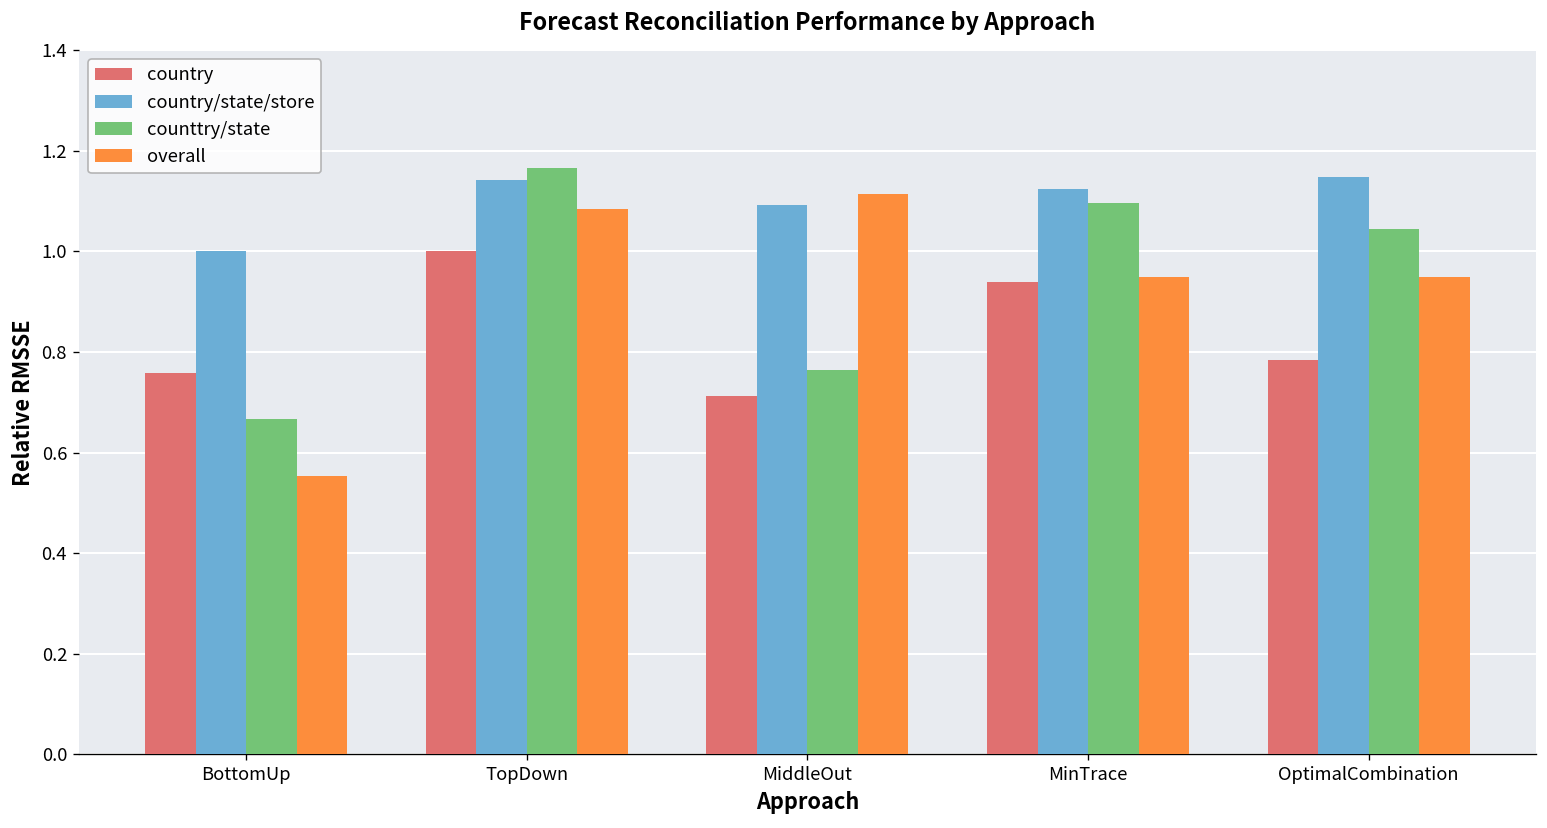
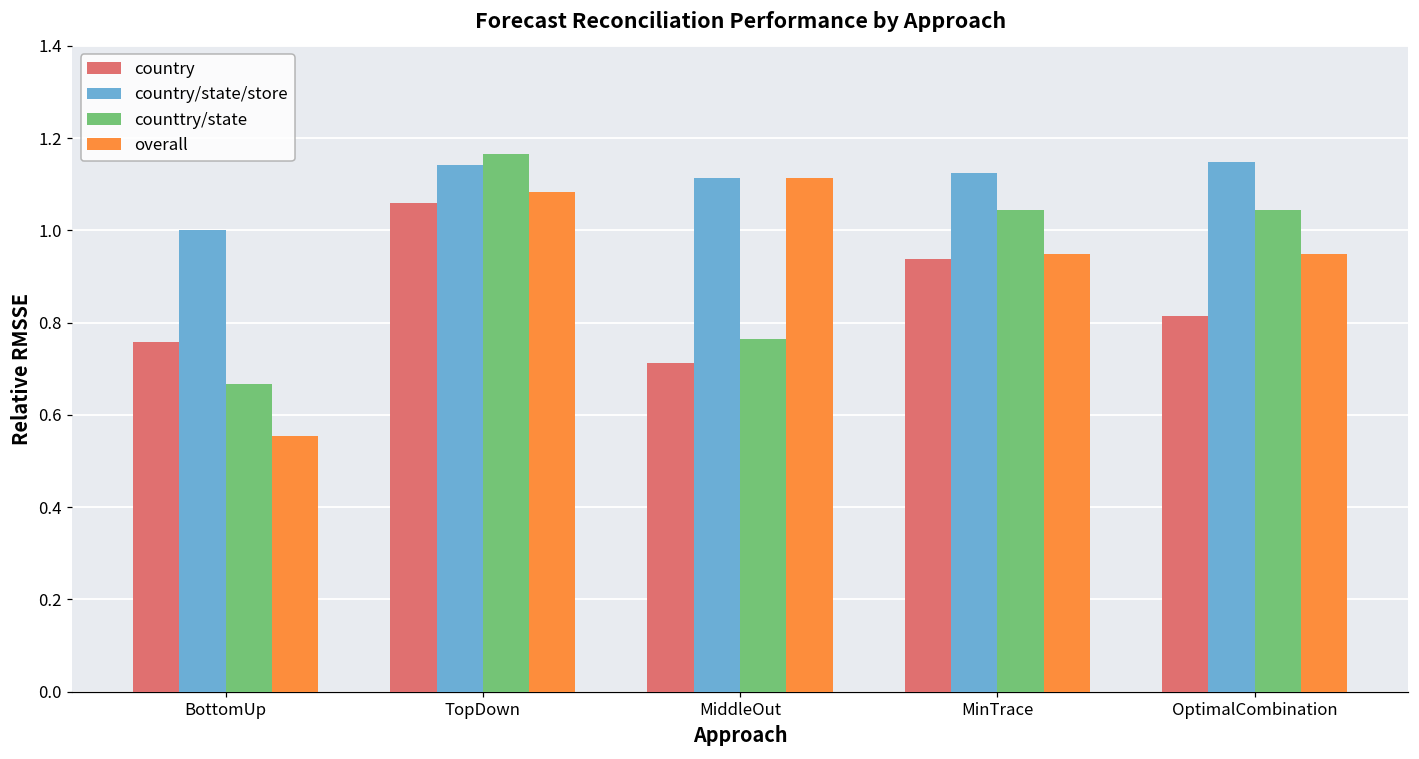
  {
    "country": {
      "BottomUp": 0.76,
-     "TopDown": 1.00,
+     "TopDown": 1.06,
      "MiddleOut": 0.71,
      "MinTrace": 0.94,
-     "OptimalCombination": 0.78
+     "OptimalCombination": 0.81
    },
    "country/state/store": {
      "BottomUp": 1.00,
      "TopDown": 1.14,
-     "MiddleOut": 1.09,
+     "MiddleOut": 1.11,
      "MinTrace": 1.12,
      "OptimalCombination": 1.15
    },
    "counttry/state": {
      "BottomUp": 0.67,
      "TopDown": 1.16,
      "MiddleOut": 0.76,
-     "MinTrace": 1.10,
+     "MinTrace": 1.04,
      "OptimalCombination": 1.04
    },
    "overall": {
      "BottomUp": 0.55,
      "TopDown": 1.08,
      "MiddleOut": 1.11,
      "MinTrace": 0.95,
      "OptimalCombination": 0.95
    }
  }
